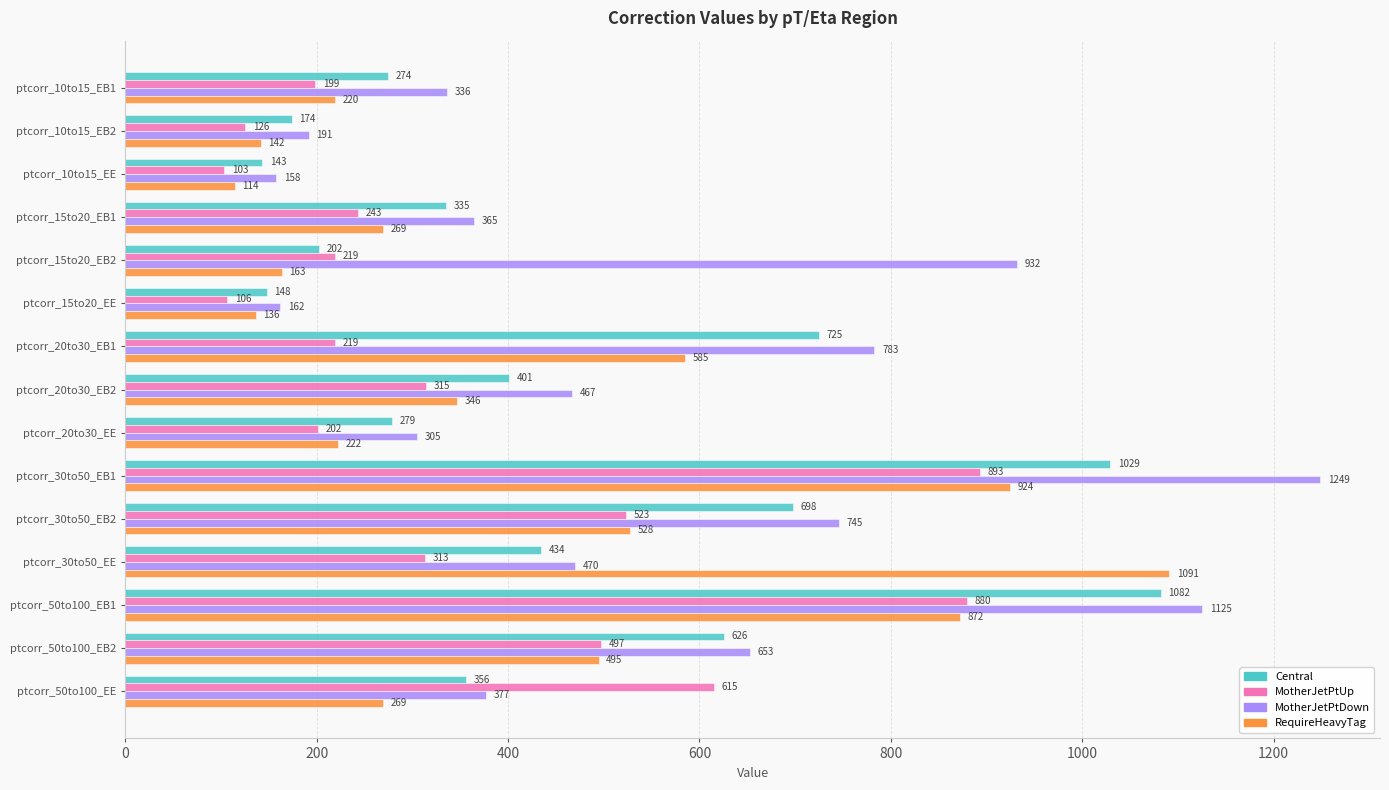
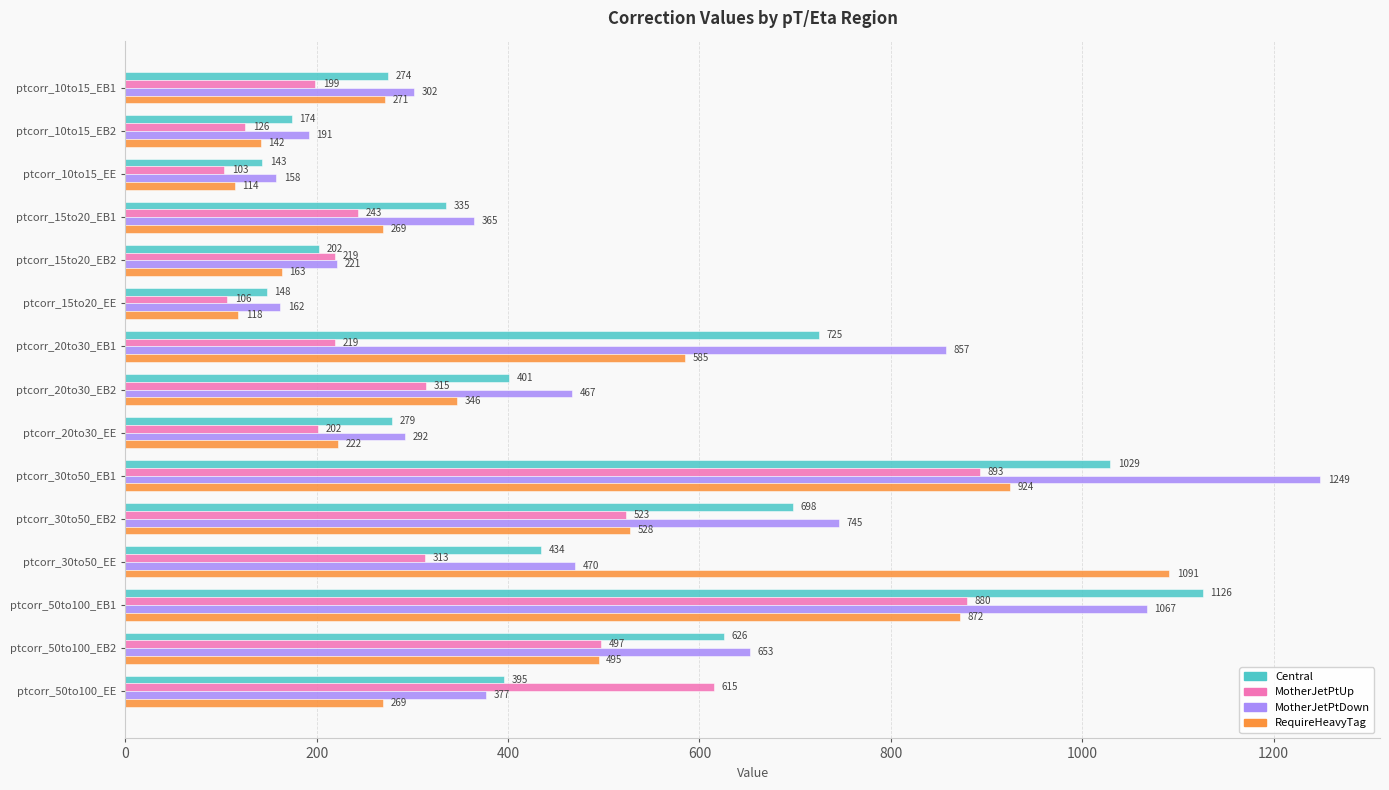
  {
    "Central": {
      "ptcorr_10to15_EB1": 274,
      "ptcorr_10to15_EB2": 174,
      "ptcorr_10to15_EE": 143,
      "ptcorr_15to20_EB1": 335,
      "ptcorr_15to20_EB2": 202,
      "ptcorr_15to20_EE": 148,
      "ptcorr_20to30_EB1": 725,
      "ptcorr_20to30_EB2": 401,
      "ptcorr_20to30_EE": 279,
      "ptcorr_30to50_EB1": 1029,
      "ptcorr_30to50_EB2": 698,
      "ptcorr_30to50_EE": 434,
-     "ptcorr_50to100_EB1": 1082,
+     "ptcorr_50to100_EB1": 1126,
      "ptcorr_50to100_EB2": 626,
-     "ptcorr_50to100_EE": 356
+     "ptcorr_50to100_EE": 395
    },
    "MotherJetPtUp": {
      "ptcorr_10to15_EB1": 199,
      "ptcorr_10to15_EB2": 126,
      "ptcorr_10to15_EE": 103,
      "ptcorr_15to20_EB1": 243,
      "ptcorr_15to20_EE": 106,
      "ptcorr_20to30_EB1": 219,
      "ptcorr_20to30_EB2": 315,
      "ptcorr_20to30_EE": 202,
      "ptcorr_30to50_EB1": 893,
      "ptcorr_30to50_EB2": 523,
      "ptcorr_30to50_EE": 313,
      "ptcorr_50to100_EB1": 880,
      "ptcorr_50to100_EB2": 497,
      "ptcorr_50to100_EE": 615
    },
    "MotherJetPtDown": {
-     "ptcorr_10to15_EB1": 336,
+     "ptcorr_10to15_EB1": 302,
      "ptcorr_10to15_EB2": 191,
      "ptcorr_10to15_EE": 158,
      "ptcorr_15to20_EB1": 365,
-     "ptcorr_15to20_EB2": 932,
+     "ptcorr_15to20_EB2": 221,
      "ptcorr_15to20_EE": 162,
-     "ptcorr_20to30_EB1": 783,
+     "ptcorr_20to30_EB1": 857,
      "ptcorr_20to30_EB2": 467,
-     "ptcorr_20to30_EE": 305,
+     "ptcorr_20to30_EE": 292,
      "ptcorr_30to50_EB1": 1249,
      "ptcorr_30to50_EB2": 745,
      "ptcorr_30to50_EE": 470,
-     "ptcorr_50to100_EB1": 1125,
+     "ptcorr_50to100_EB1": 1067,
      "ptcorr_50to100_EB2": 653,
      "ptcorr_50to100_EE": 377
    },
    "RequireHeavyTag": {
-     "ptcorr_10to15_EB1": 220,
+     "ptcorr_10to15_EB1": 271,
      "ptcorr_10to15_EB2": 142,
      "ptcorr_10to15_EE": 114,
      "ptcorr_15to20_EB1": 269,
      "ptcorr_15to20_EB2": 163,
-     "ptcorr_15to20_EE": 136,
+     "ptcorr_15to20_EE": 118,
      "ptcorr_20to30_EB1": 585,
      "ptcorr_20to30_EB2": 346,
      "ptcorr_20to30_EE": 222,
      "ptcorr_30to50_EB1": 924,
      "ptcorr_30to50_EB2": 528,
      "ptcorr_30to50_EE": 1091,
      "ptcorr_50to100_EB1": 872,
      "ptcorr_50to100_EB2": 495,
      "ptcorr_50to100_EE": 269
    }
  }
